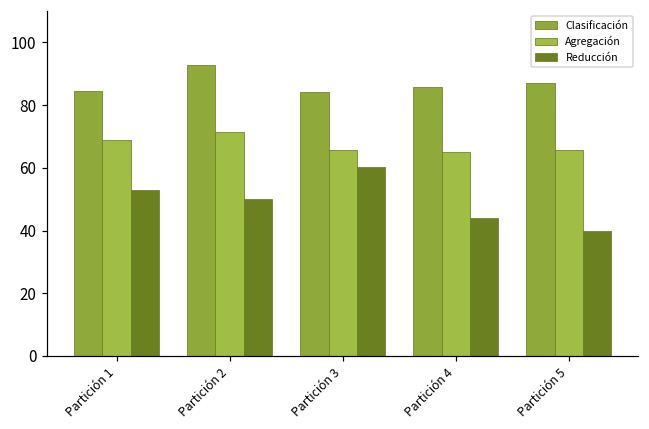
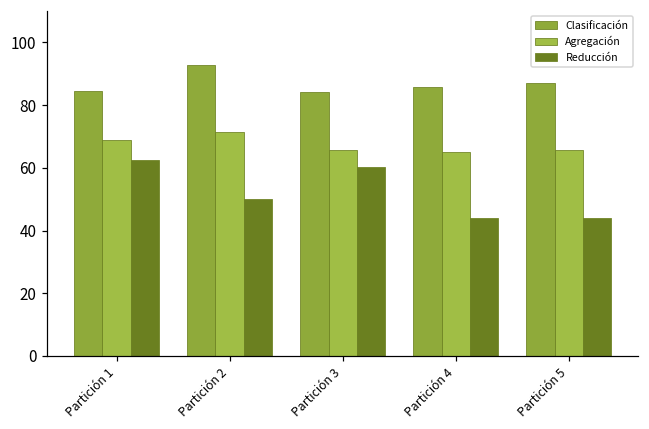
  {
    "Reducción": {
-     "Partición 1": 53,
+     "Partición 1": 62,
      "Partición 2": 50,
      "Partición 3": 60,
      "Partición 4": 44,
-     "Partición 5": 40
+     "Partición 5": 44
    }
  }
